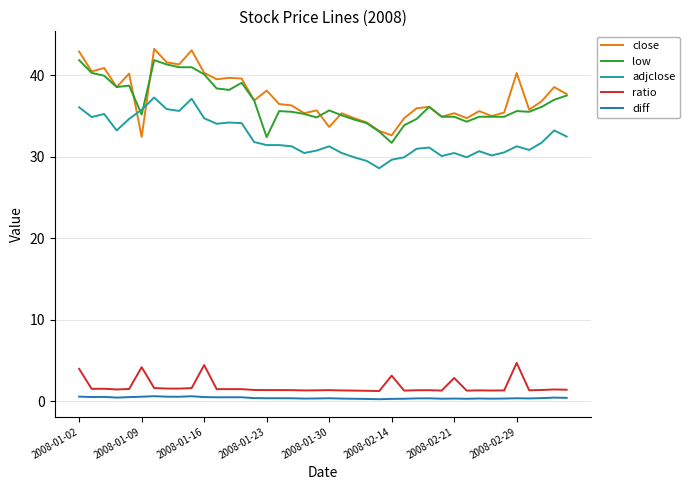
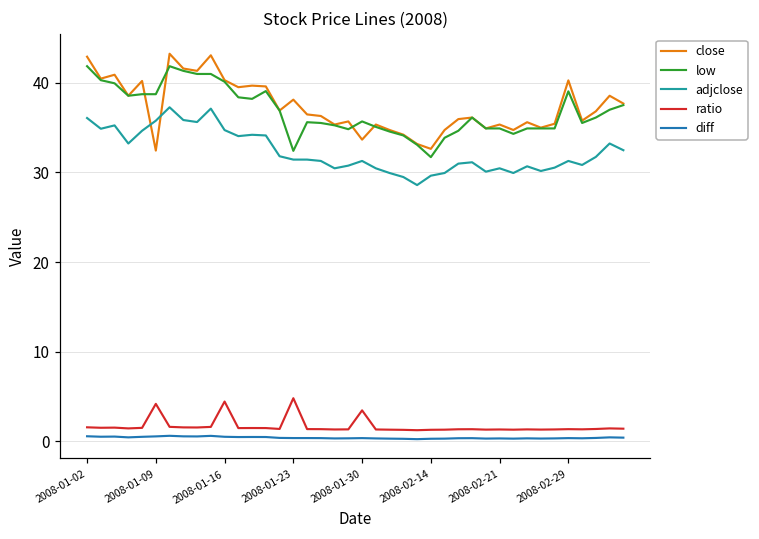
  {
    "close": {
      "2008-01-02": 43,
      "2008-01-09": 32,
      "2008-01-23": 38,
      "2008-01-30": 34,
      "2008-02-14": 33,
      "2008-02-21": 35,
      "2008-02-29": 40
    },
    "low": {
      "2008-01-02": 42,
-     "2008-01-09": 35,
+     "2008-01-09": 39,
      "2008-01-23": 32,
      "2008-01-30": 36,
      "2008-02-14": 32,
      "2008-02-21": 35,
-     "2008-02-29": 36
+     "2008-02-29": 39
    },
    "ratio": {
-     "2008-01-02": 4,
+     "2008-01-02": 2,
      "2008-01-09": 4,
      "2008-01-16": 4,
-     "2008-01-23": 1,
-     "2008-01-30": 1,
-     "2008-02-14": 3,
-     "2008-02-21": 3,
-     "2008-02-29": 5
+     "2008-01-23": 5,
+     "2008-01-30": 3,
+     "2008-02-14": 1,
+     "2008-02-21": 1,
+     "2008-02-29": 1
    }
  }
